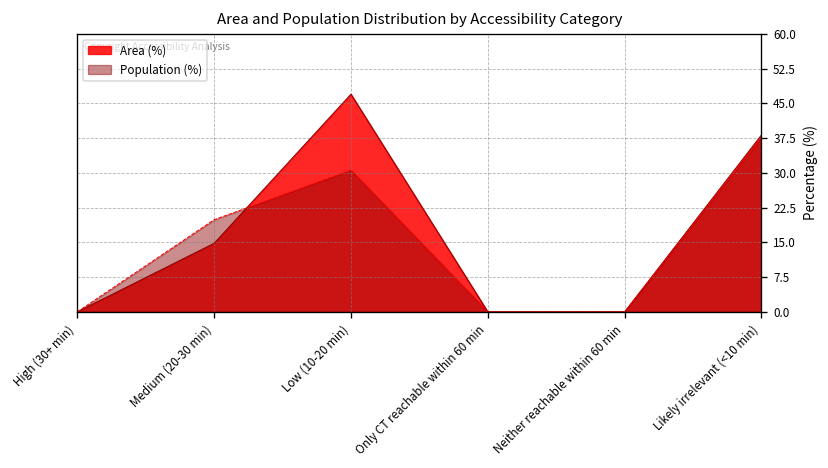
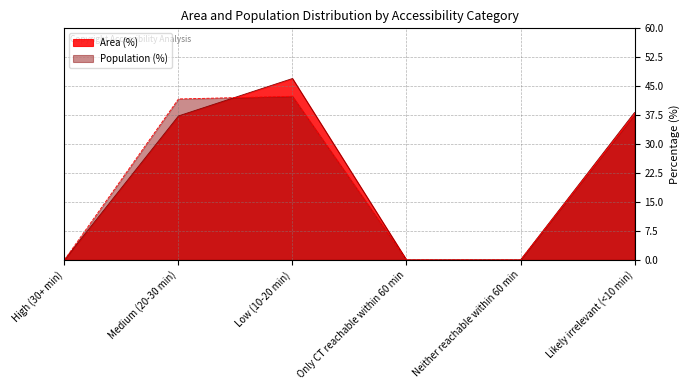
  {
    "Area (%)": {
-     "Medium (20-30 min)": 15,
+     "Medium (20-30 min)": 37,
      "Low (10-20 min)": 47
    },
    "Population (%)": {
-     "Medium (20-30 min)": 20,
-     "Low (10-20 min)": 31
+     "Medium (20-30 min)": 42,
+     "Low (10-20 min)": 42
    }
  }
